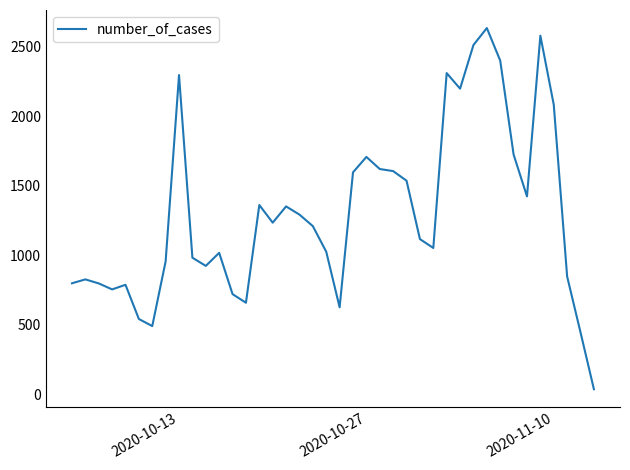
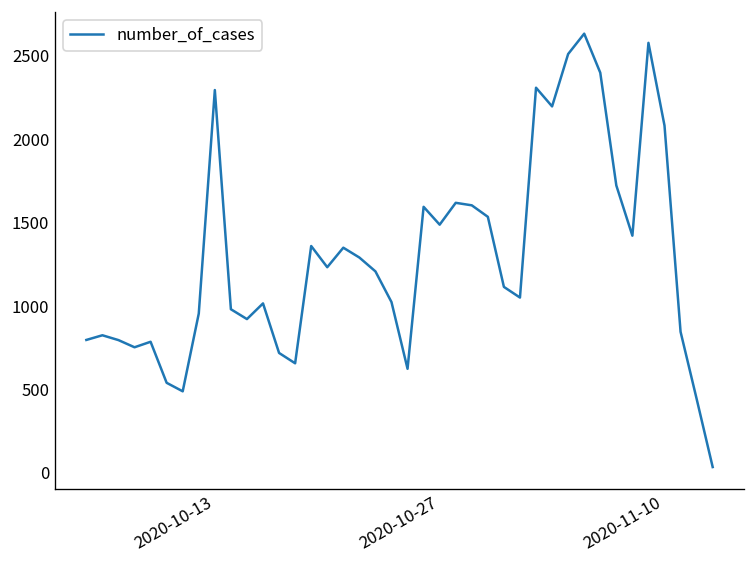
  {
    "2020-10-13": 2300,
-   "2020-10-27": 1710,
+   "2020-10-27": 1490,
    "2020-11-10": 2080
  }
